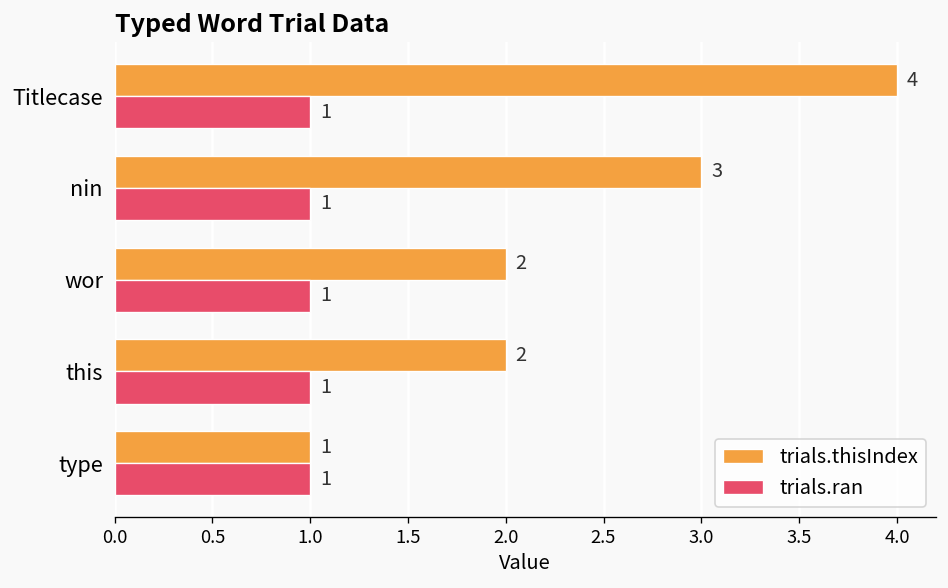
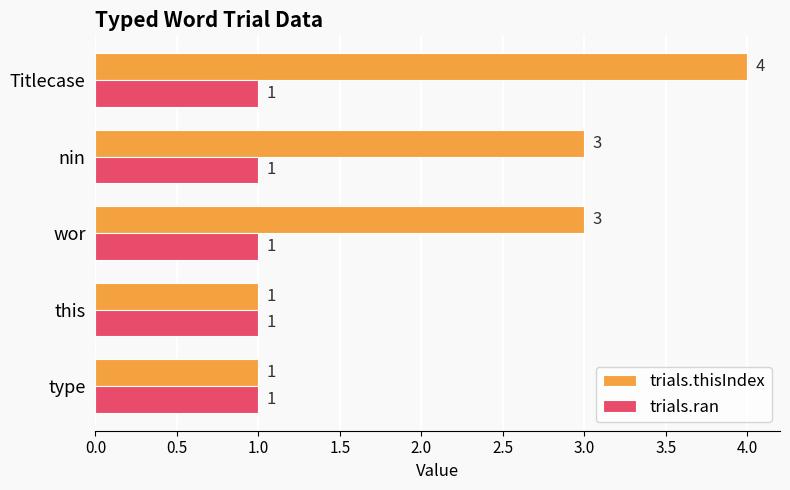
  {
    "trials.thisIndex": {
      "Titlecase": 4,
      "nin": 3,
-     "wor": 2,
-     "this": 2,
+     "wor": 3,
+     "this": 1,
      "type": 1
    },
    "trials.ran": {
      "Titlecase": 1,
      "nin": 1,
      "wor": 1,
      "this": 1,
      "type": 1
    }
  }
